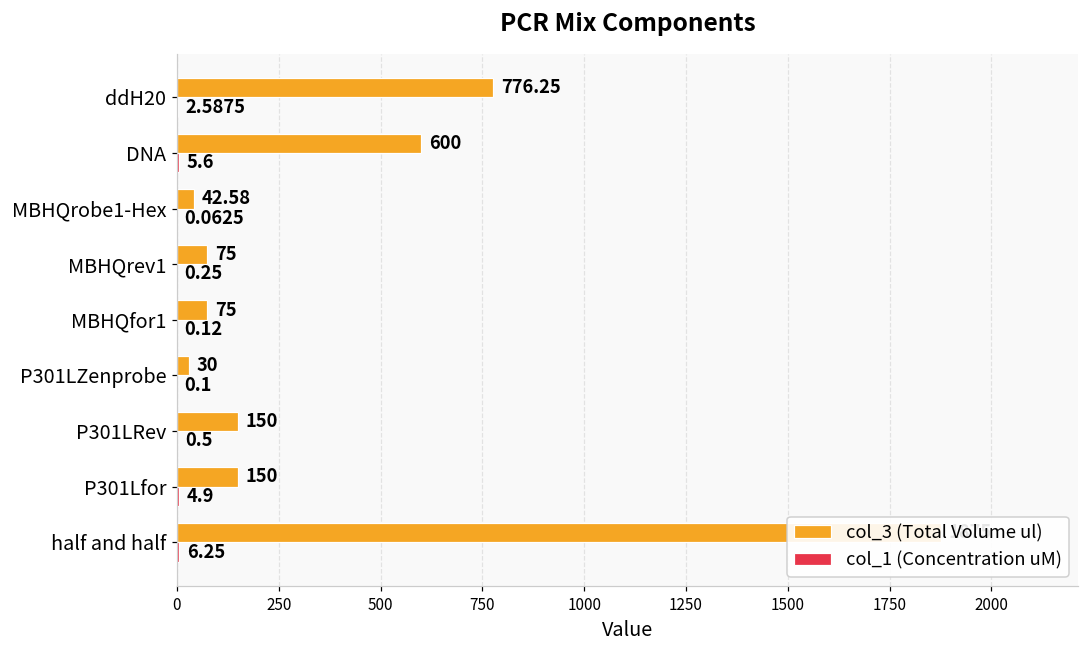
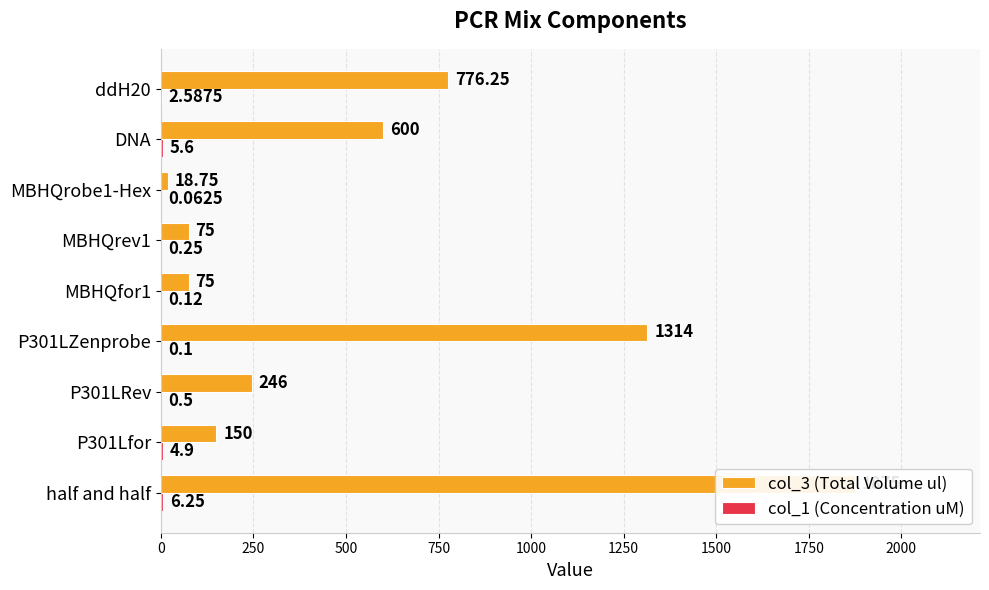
  {
    "col_3 (Total Volume ul)": {
      "ddH20": 776.25,
      "DNA": 600,
-     "MBHQrobe1-Hex": 42.58,
+     "MBHQrobe1-Hex": 18.75,
      "MBHQrev1": 75,
      "MBHQfor1": 75,
-     "P301LZenprobe": 30,
-     "P301LRev": 150,
+     "P301LZenprobe": 1314,
+     "P301LRev": 246,
      "P301Lfor": 150
    },
    "col_1 (Concentration uM)": {
      "ddH20": 2.5875,
      "DNA": 5.6,
      "MBHQrobe1-Hex": 0.0625,
      "MBHQrev1": 0.25,
      "MBHQfor1": 0.12,
      "P301LZenprobe": 0.1,
      "P301LRev": 0.5,
      "P301Lfor": 4.9,
      "half and half": 6.25
    }
  }
